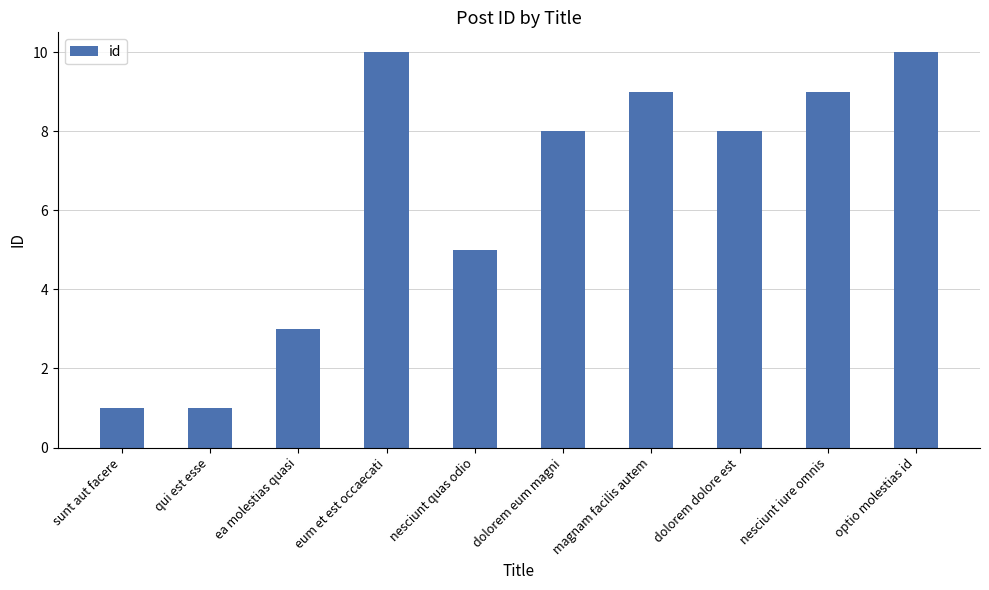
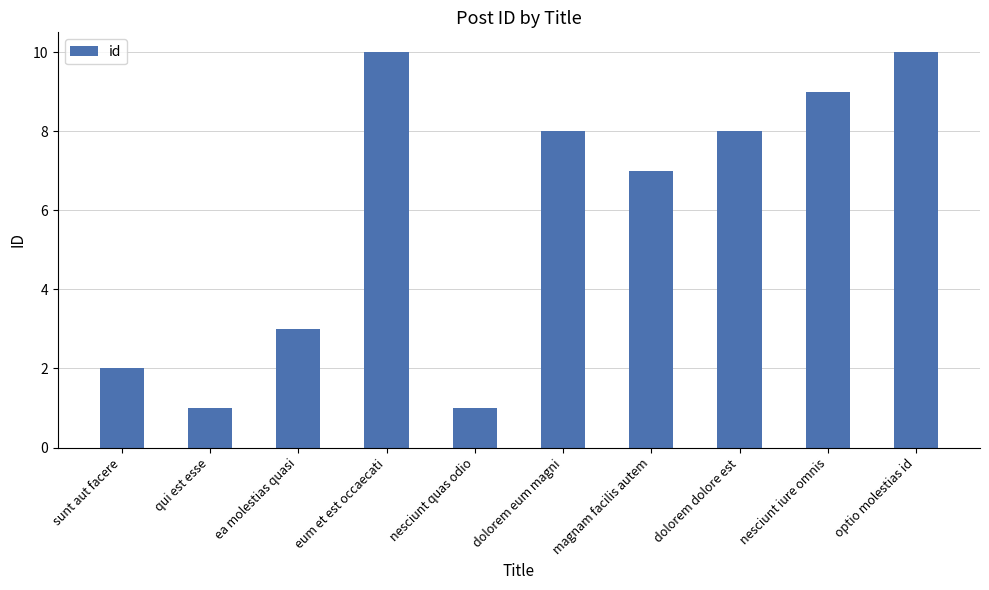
  {
-   "sunt aut facere": 1,
+   "sunt aut facere": 2,
    "qui est esse": 1,
    "ea molestias quasi": 3,
    "eum et est occaecati": 10,
-   "nesciunt quas odio": 5,
+   "nesciunt quas odio": 1,
    "dolorem eum magni": 8,
-   "magnam facilis autem": 9,
+   "magnam facilis autem": 7,
    "dolorem dolore est": 8,
    "nesciunt iure omnis": 9,
    "optio molestias id": 10
  }
